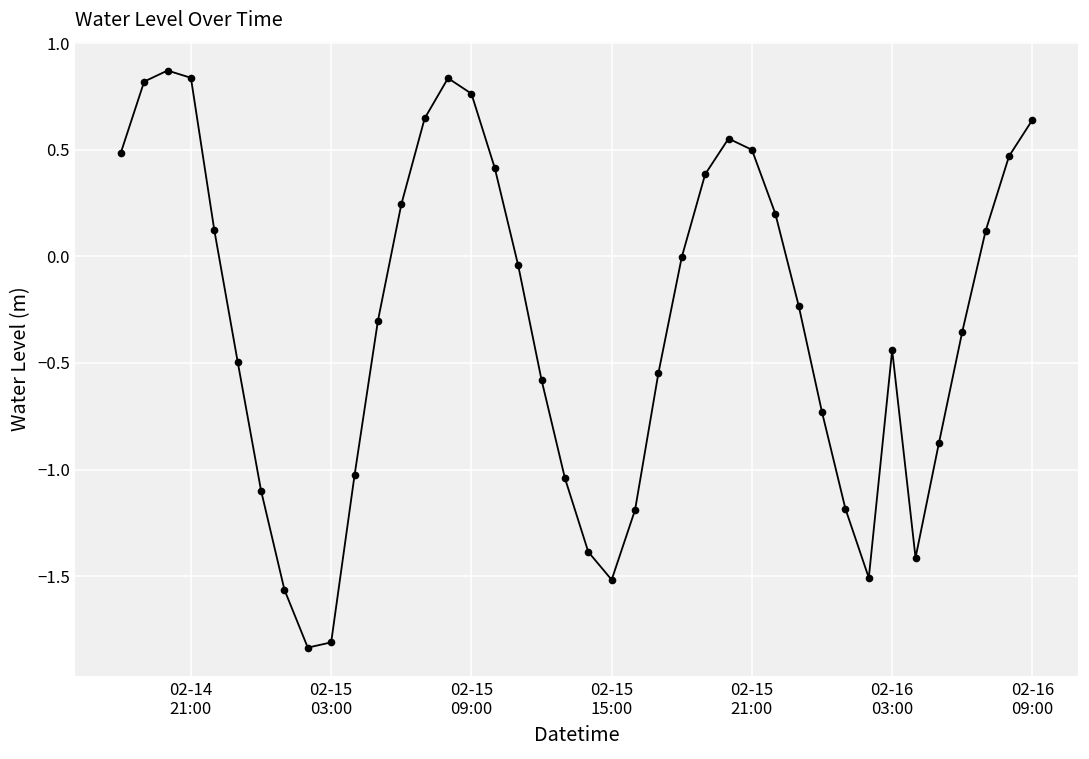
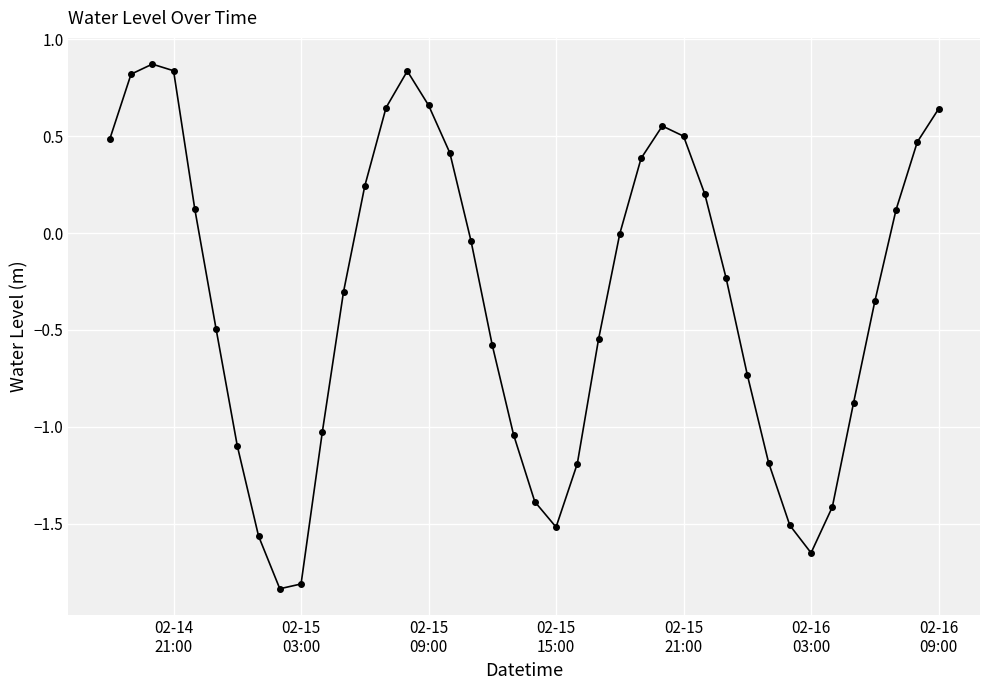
  {
    "02-14 21:00": 0.84,
    "02-15 03:00": -1.81,
-   "02-15 09:00": 0.76,
+   "02-15 09:00": 0.66,
    "02-15 15:00": -1.52,
    "02-15 21:00": 0.50,
-   "02-16 03:00": -0.44,
+   "02-16 03:00": -1.65,
    "02-16 09:00": 0.64
  }
